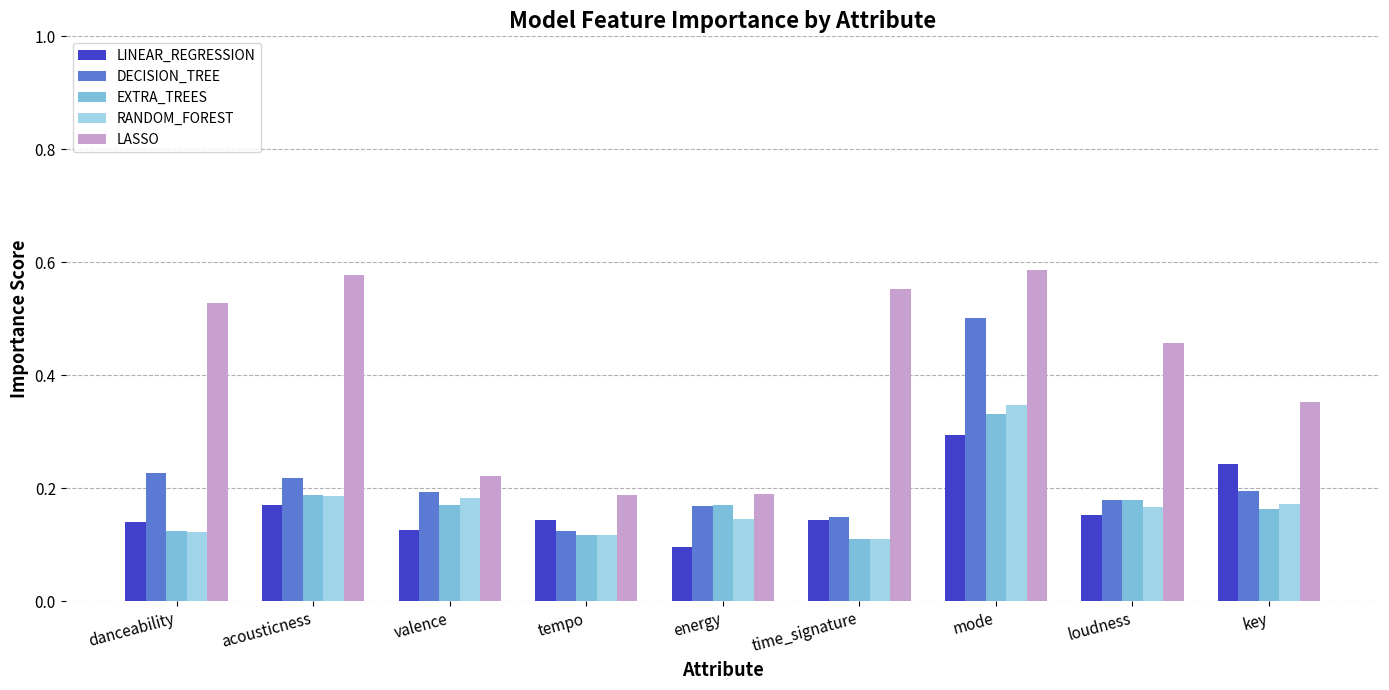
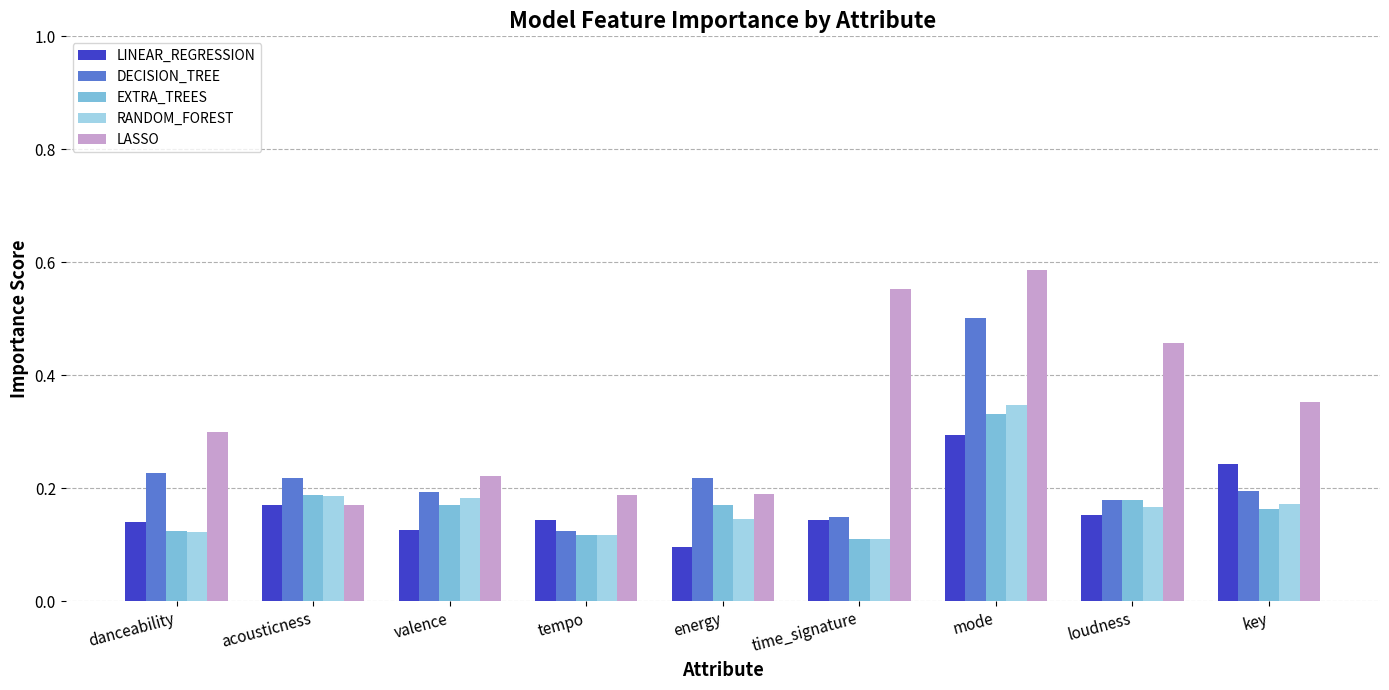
  {
    "LINEAR_REGRESSION": {
      "danceability": 0.14,
      "acousticness": 0.17,
      "valence": 0.13,
      "tempo": 0.14,
      "energy": 0.10,
      "time_signature": 0.14,
      "mode": 0.29,
      "loudness": 0.15,
      "key": 0.24
    },
    "DECISION_TREE": {
      "danceability": 0.23,
      "acousticness": 0.22,
      "valence": 0.19,
      "tempo": 0.13,
-     "energy": 0.17,
+     "energy": 0.22,
      "time_signature": 0.15,
      "mode": 0.50,
      "loudness": 0.18,
      "key": 0.20
    },
    "LASSO": {
-     "danceability": 0.53,
-     "acousticness": 0.58,
+     "danceability": 0.30,
+     "acousticness": 0.17,
      "valence": 0.22,
      "tempo": 0.19,
      "energy": 0.19,
      "time_signature": 0.55,
      "mode": 0.59,
      "loudness": 0.46,
      "key": 0.35
    }
  }
